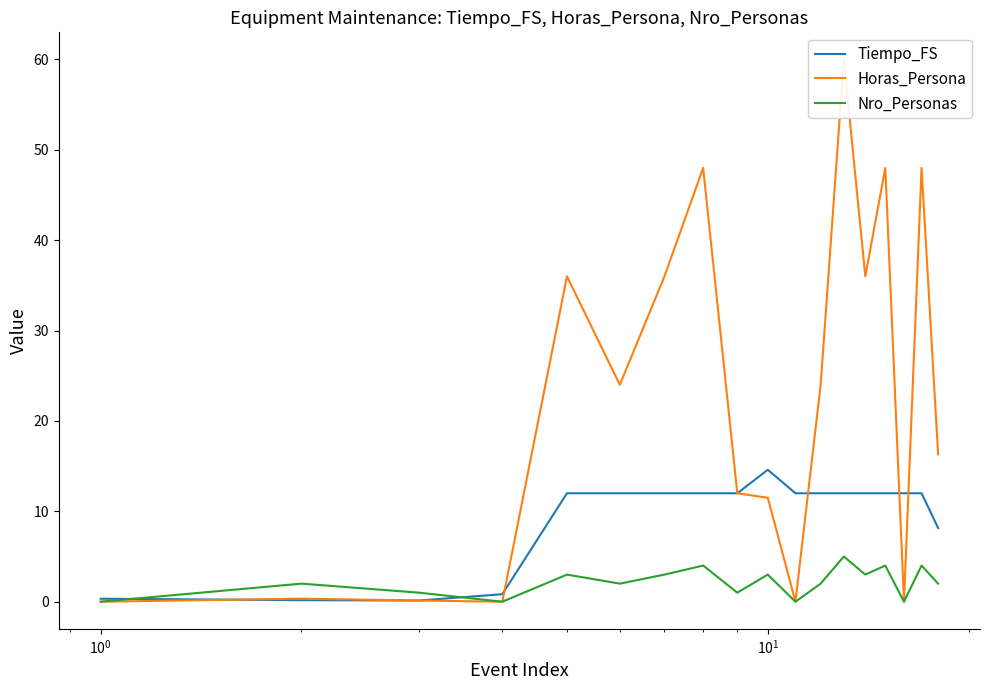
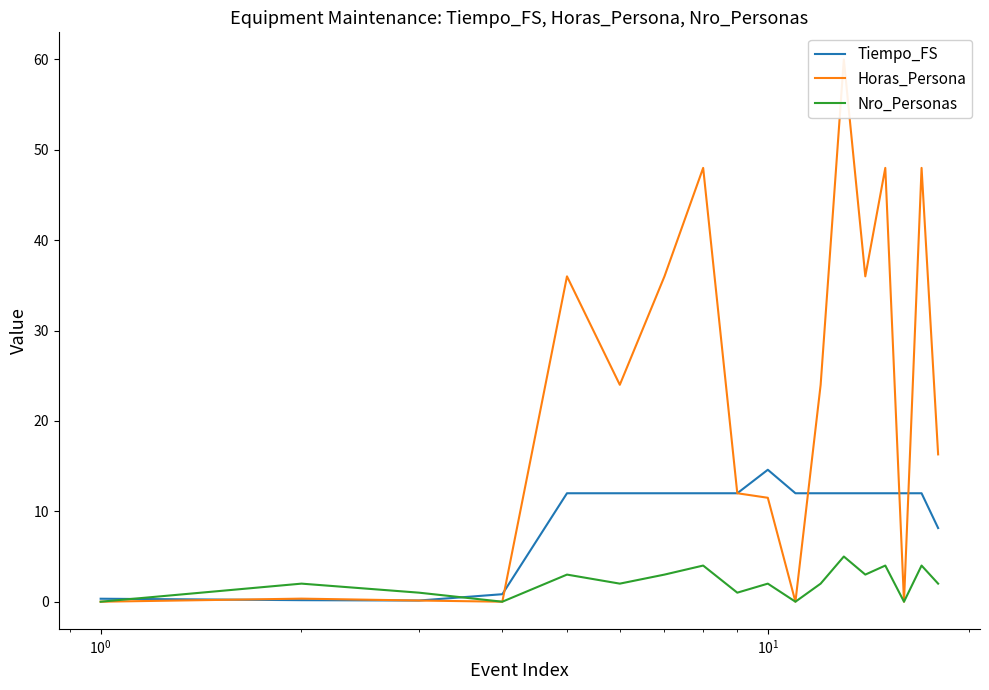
  {
    "Tiempo_FS": {
      "10^0": 0,
      "10^1": 15
    },
    "Horas_Persona": {
      "10^1": 12
    },
    "Nro_Personas": {
-     "10^1": 3
+     "10^1": 2
    }
  }
